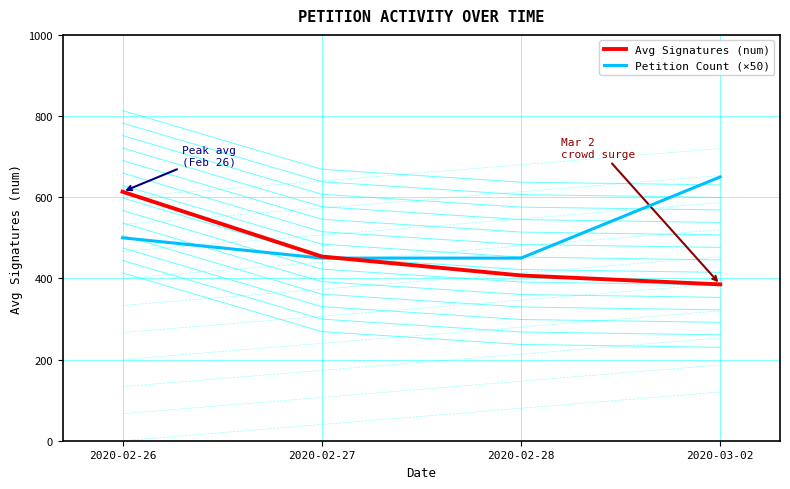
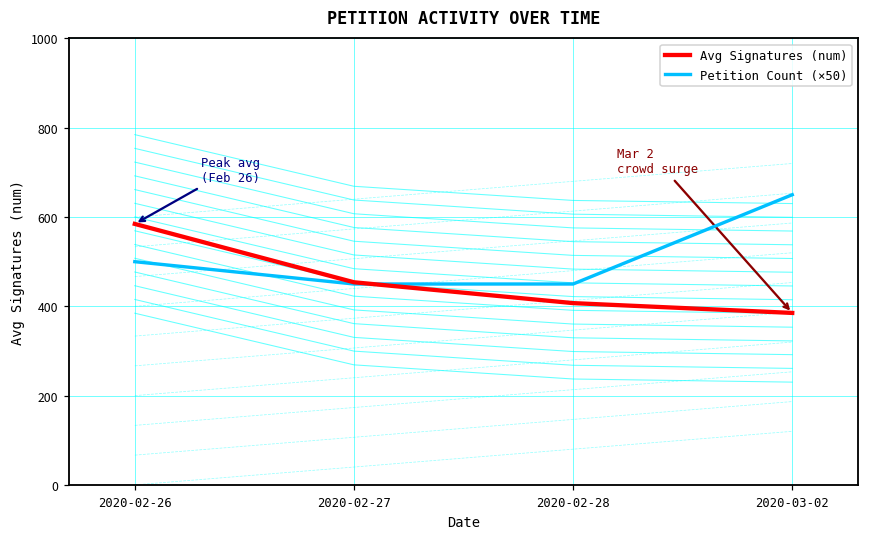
  {
    "Avg Signatures (num)": {
-     "2020-02-26": 610
+     "2020-02-26": 580
    }
  }
